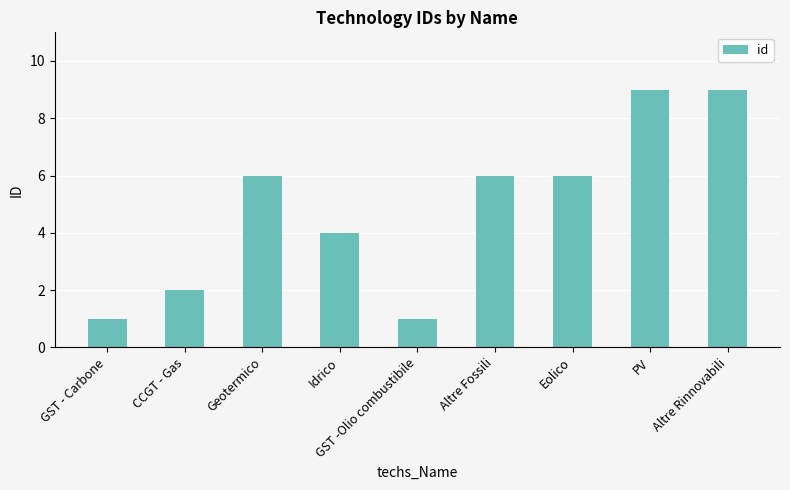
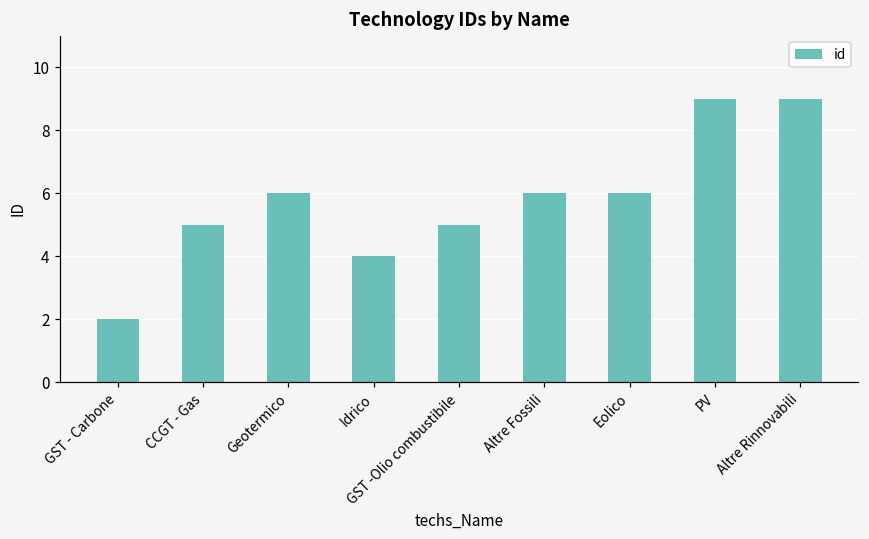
  {
-   "GST - Carbone": 1,
-   "CCGT - Gas": 2,
+   "GST - Carbone": 2,
+   "CCGT - Gas": 5,
    "Geotermico": 6,
    "Idrico": 4,
-   "GST -Olio combustibile": 1,
+   "GST -Olio combustibile": 5,
    "Altre Fossili": 6,
    "Eolico": 6,
    "PV": 9,
    "Altre Rinnovabili": 9
  }
